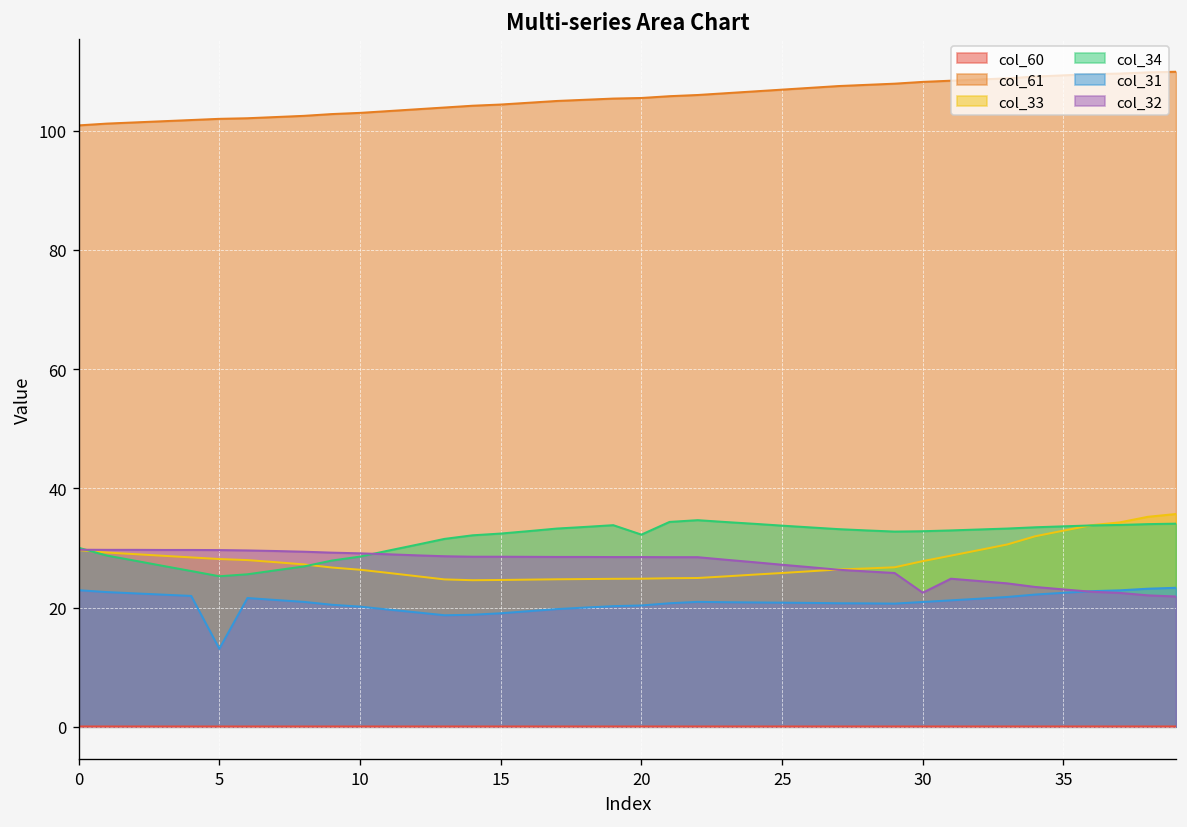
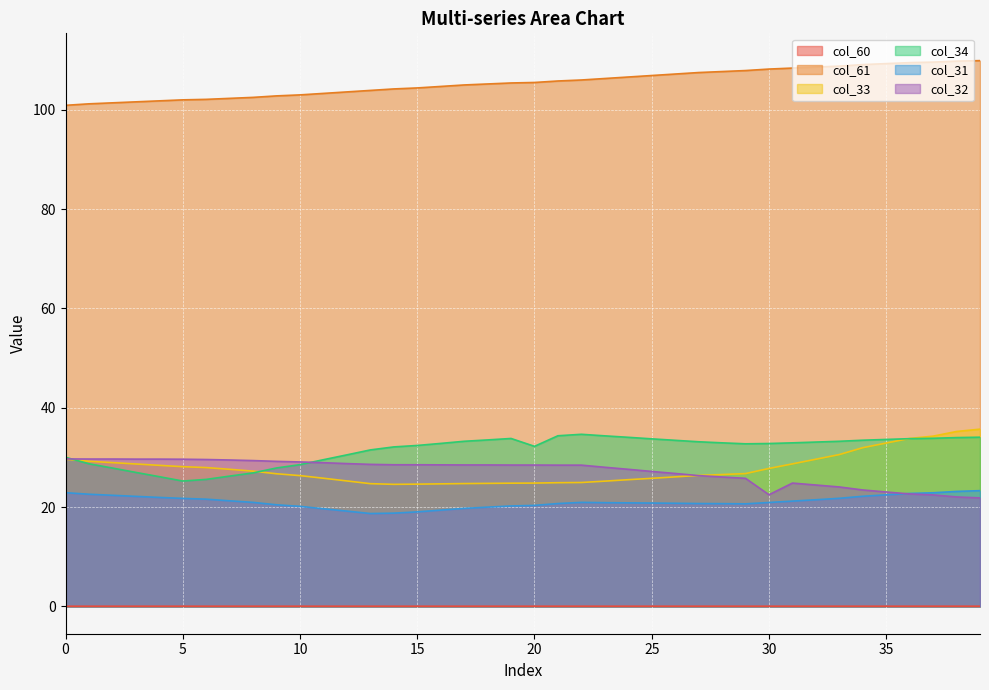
  {
    "col_34": {
      "5": 25,
      "10": 29,
      "15": 32,
      "20": 32,
      "25": 34,
      "30": 33,
      "35": 34
    },
    "col_31": {
      "0": 23,
-     "5": 13,
+     "5": 22,
      "10": 20,
      "15": 19,
      "20": 20,
      "25": 21,
      "30": 21,
      "35": 22
    },
    "col_32": {
      "5": 30,
      "10": 29,
      "15": 29,
      "20": 28,
      "25": 27,
      "30": 22,
      "35": 23
    }
  }
